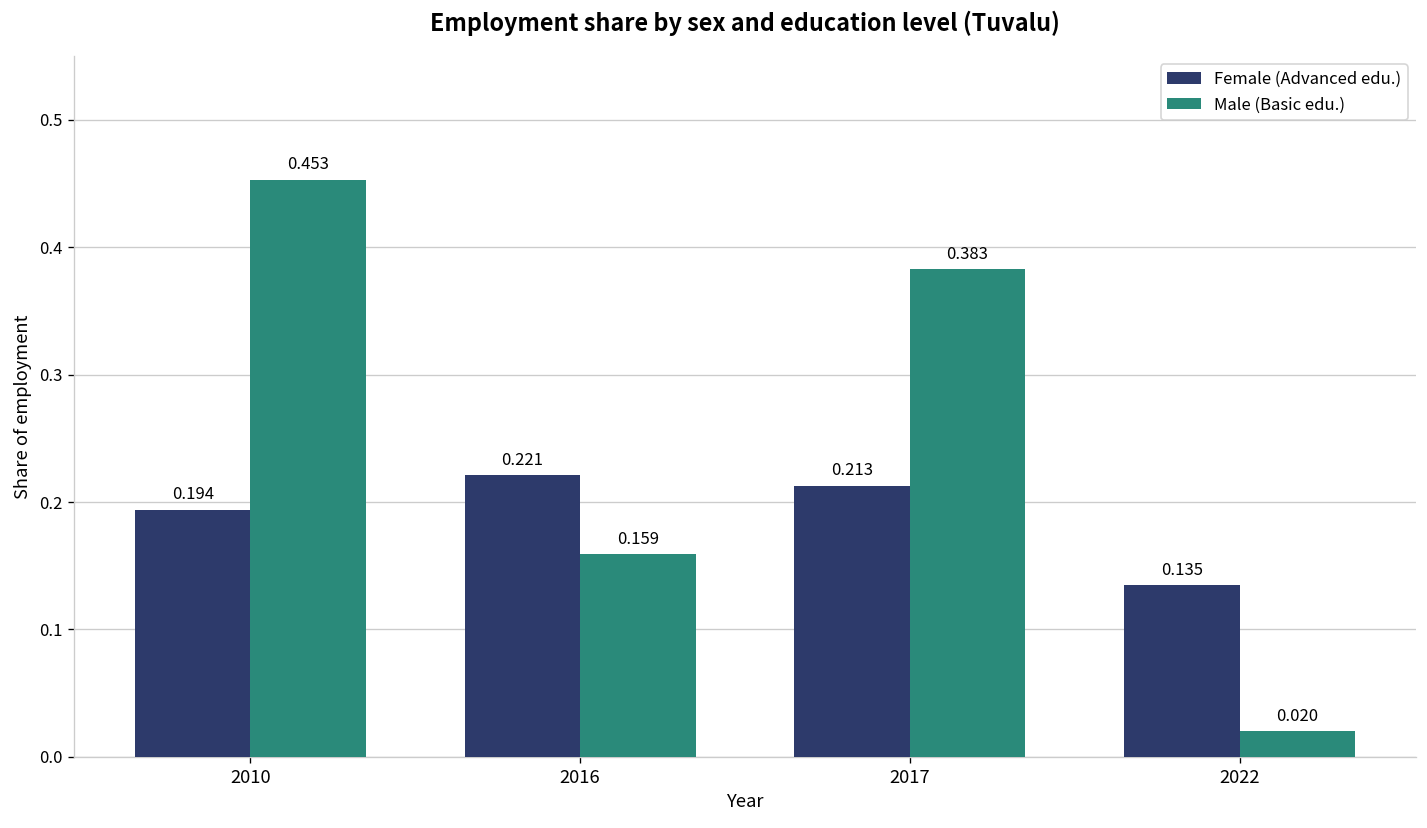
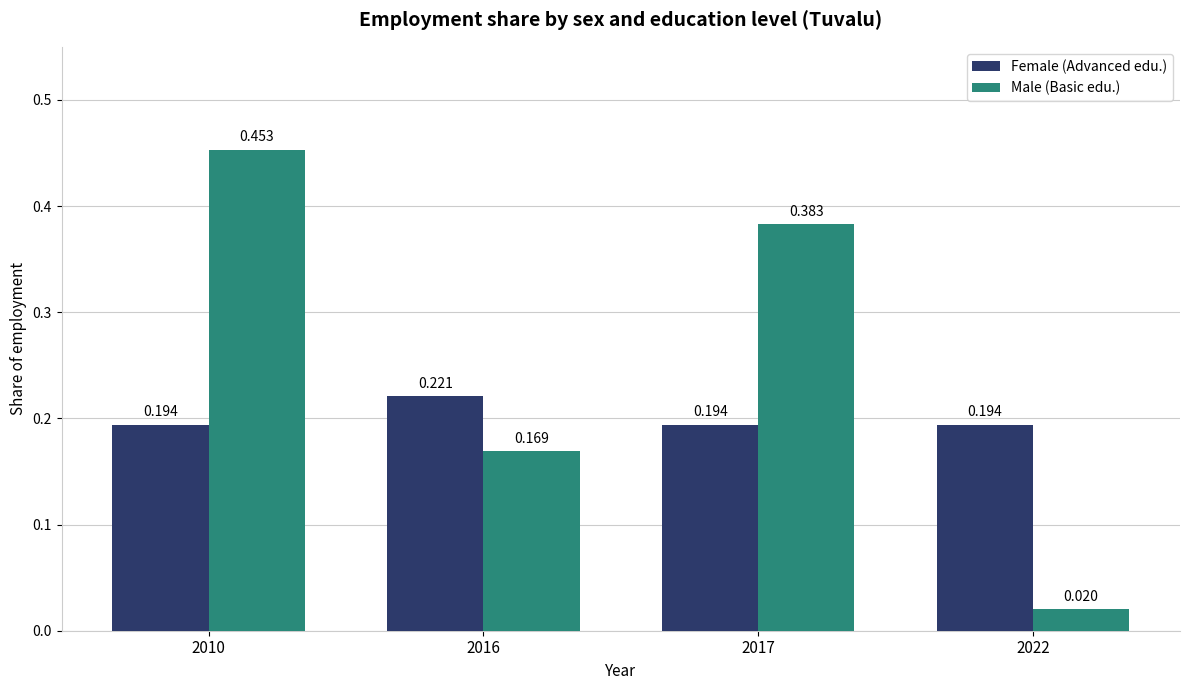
  {
    "Female (Advanced edu.)": {
      "2010": 0.194,
      "2016": 0.221,
-     "2017": 0.213,
-     "2022": 0.135
+     "2017": 0.194,
+     "2022": 0.194
    },
    "Male (Basic edu.)": {
      "2010": 0.453,
-     "2016": 0.159,
+     "2016": 0.169,
      "2017": 0.383,
      "2022": 0.020
    }
  }
